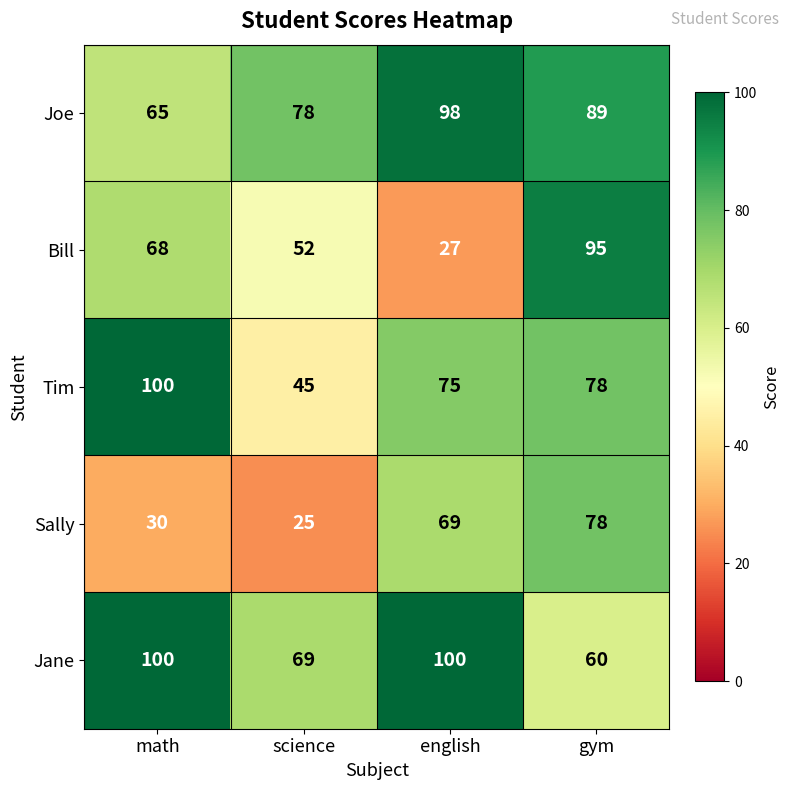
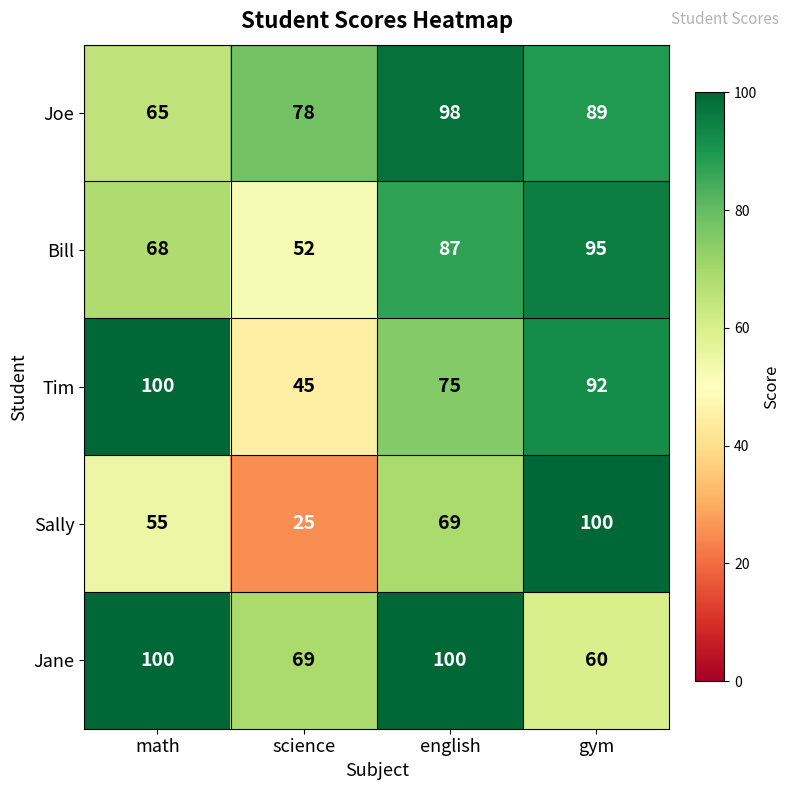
  {
    "Joe": {
      "math": 65,
      "science": 78,
      "english": 98,
      "gym": 89
    },
    "Bill": {
      "math": 68,
      "science": 52,
-     "english": 27,
+     "english": 87,
      "gym": 95
    },
    "Tim": {
      "math": 100,
      "science": 45,
      "english": 75,
-     "gym": 78
+     "gym": 92
    },
    "Sally": {
-     "math": 30,
+     "math": 55,
      "science": 25,
      "english": 69,
-     "gym": 78
+     "gym": 100
    },
    "Jane": {
      "math": 100,
      "science": 69,
      "english": 100,
      "gym": 60
    }
  }
